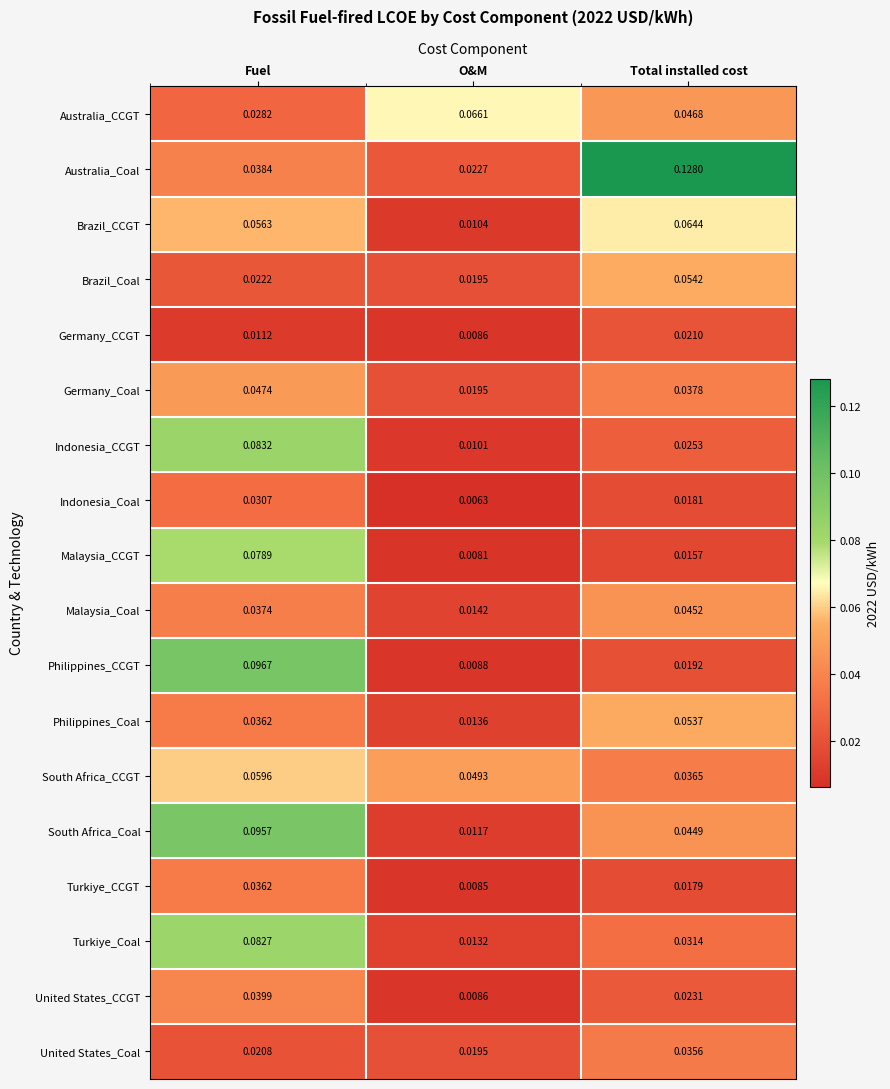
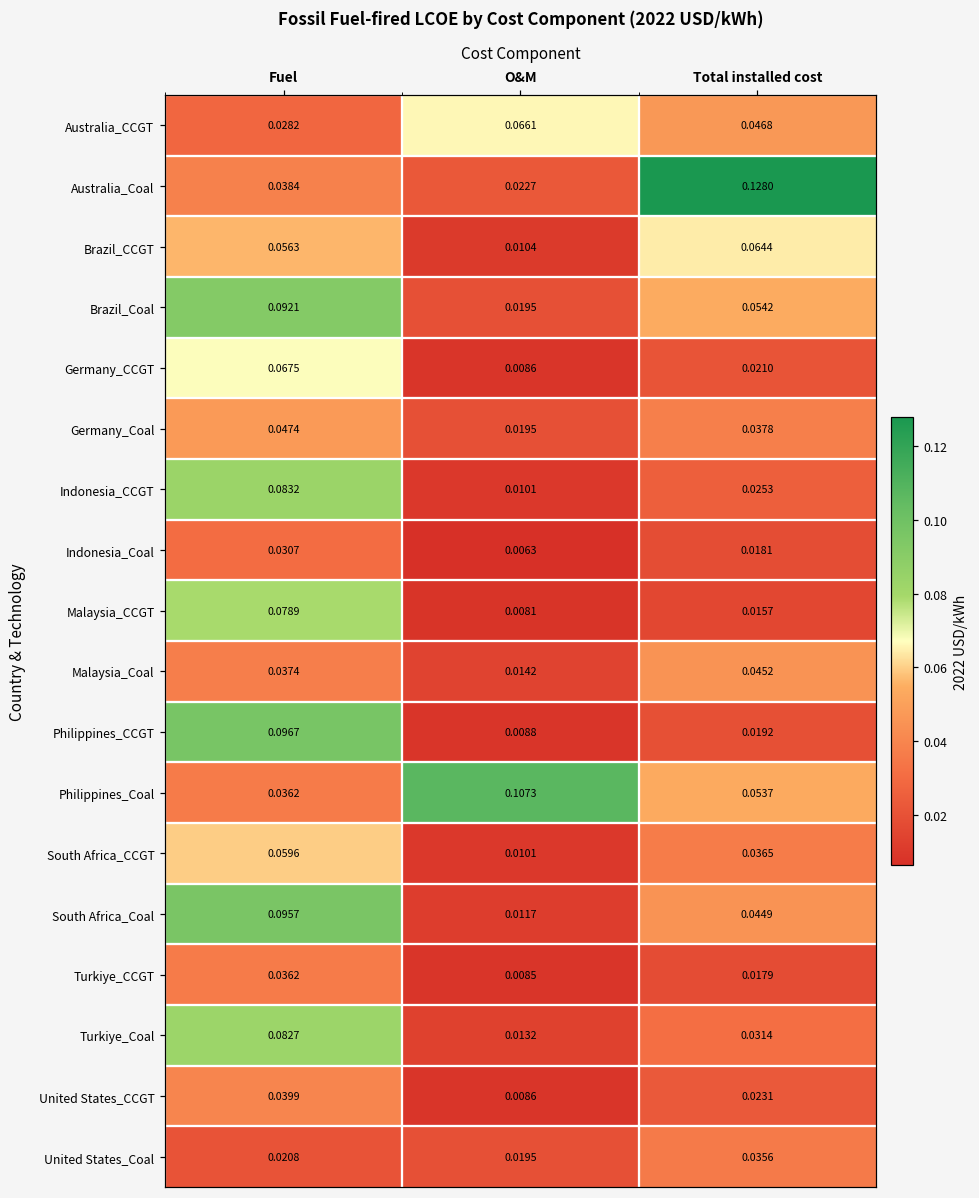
  {
    "Australia_CCGT": {
      "Fuel": 0.0282,
      "O&M": 0.0661,
      "Total installed cost": 0.0468
    },
    "Australia_Coal": {
      "Fuel": 0.0384,
      "O&M": 0.0227,
      "Total installed cost": 0.1280
    },
    "Brazil_CCGT": {
      "Fuel": 0.0563,
      "O&M": 0.0104,
      "Total installed cost": 0.0644
    },
    "Brazil_Coal": {
-     "Fuel": 0.0222,
+     "Fuel": 0.0921,
      "O&M": 0.0195,
      "Total installed cost": 0.0542
    },
    "Germany_CCGT": {
-     "Fuel": 0.0112,
+     "Fuel": 0.0675,
      "O&M": 0.0086,
      "Total installed cost": 0.0210
    },
    "Germany_Coal": {
      "Fuel": 0.0474,
      "O&M": 0.0195,
      "Total installed cost": 0.0378
    },
    "Indonesia_CCGT": {
      "Fuel": 0.0832,
      "O&M": 0.0101,
      "Total installed cost": 0.0253
    },
    "Indonesia_Coal": {
      "Fuel": 0.0307,
      "O&M": 0.0063,
      "Total installed cost": 0.0181
    },
    "Malaysia_CCGT": {
      "Fuel": 0.0789,
      "O&M": 0.0081,
      "Total installed cost": 0.0157
    },
    "Malaysia_Coal": {
      "Fuel": 0.0374,
      "O&M": 0.0142,
      "Total installed cost": 0.0452
    },
    "Philippines_CCGT": {
      "Fuel": 0.0967,
      "O&M": 0.0088,
      "Total installed cost": 0.0192
    },
    "Philippines_Coal": {
      "Fuel": 0.0362,
-     "O&M": 0.0136,
+     "O&M": 0.1073,
      "Total installed cost": 0.0537
    },
    "South Africa_CCGT": {
      "Fuel": 0.0596,
-     "O&M": 0.0493,
+     "O&M": 0.0101,
      "Total installed cost": 0.0365
    },
    "South Africa_Coal": {
      "Fuel": 0.0957,
      "O&M": 0.0117,
      "Total installed cost": 0.0449
    },
    "Turkiye_CCGT": {
      "Fuel": 0.0362,
      "O&M": 0.0085,
      "Total installed cost": 0.0179
    },
    "Turkiye_Coal": {
      "Fuel": 0.0827,
      "O&M": 0.0132,
      "Total installed cost": 0.0314
    },
    "United States_CCGT": {
      "Fuel": 0.0399,
      "O&M": 0.0086,
      "Total installed cost": 0.0231
    },
    "United States_Coal": {
      "Fuel": 0.0208,
      "O&M": 0.0195,
      "Total installed cost": 0.0356
    }
  }
